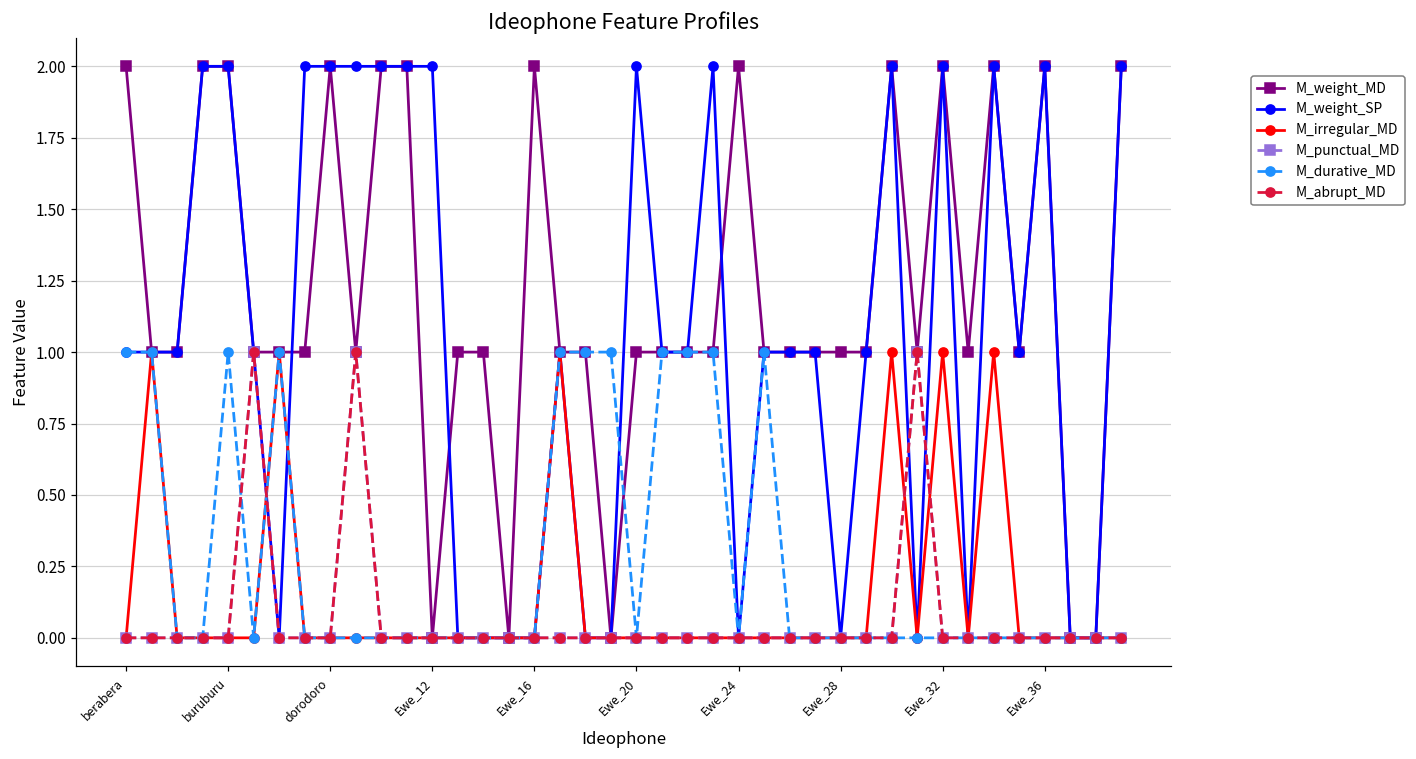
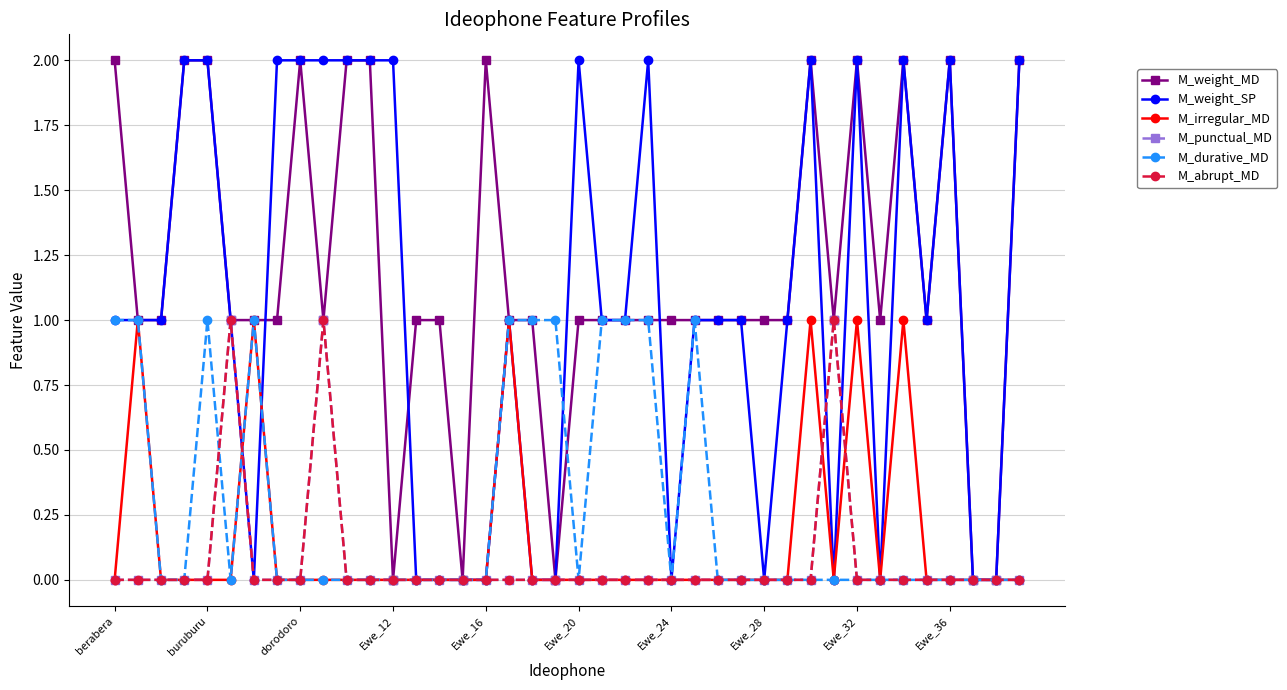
  {
    "M_weight_MD": {
      "berabera": 2,
      "Ewe_16": 2,
      "Ewe_20": 1,
-     "Ewe_24": 2,
+     "Ewe_24": 1,
      "Ewe_28": 1
    },
    "M_weight_SP": {
      "Ewe_12": 2,
      "Ewe_20": 2
    },
    "M_irregular_MD": {
      "Ewe_32": 1
    },
    "M_durative_MD": {
      "buruburu": 1
    }
  }
